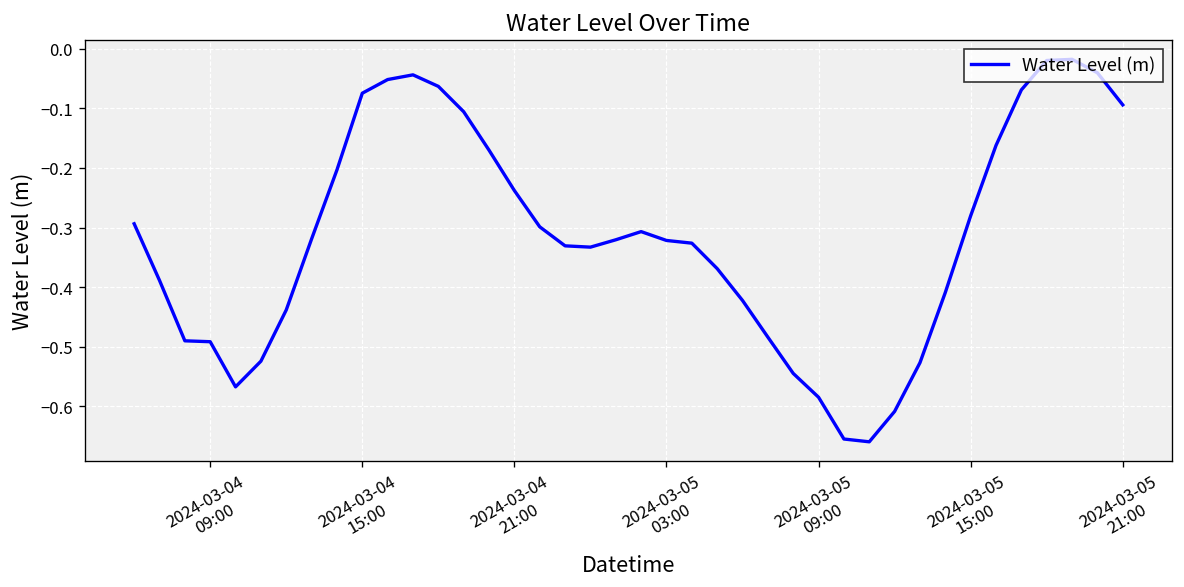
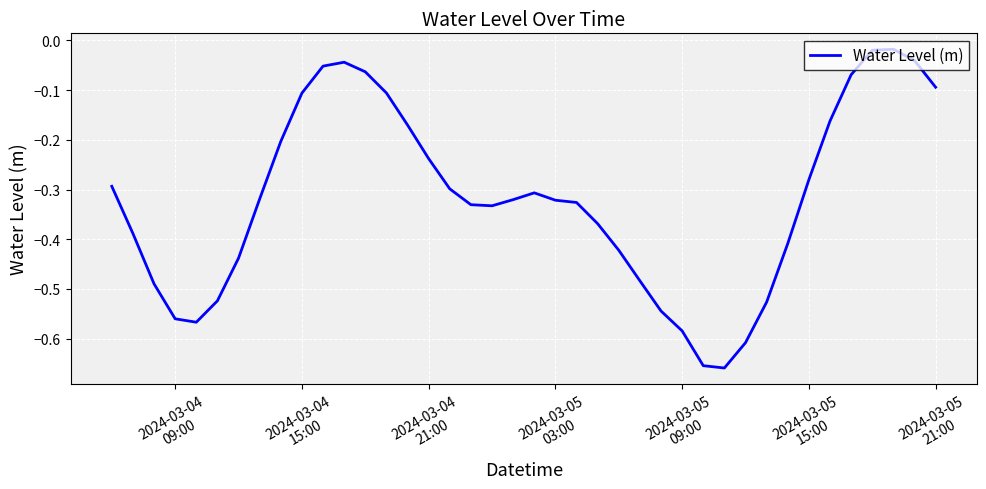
  {
-   "2024-03-04 09:00": -0.49,
-   "2024-03-04 15:00": -0.07,
+   "2024-03-04 09:00": -0.56,
+   "2024-03-04 15:00": -0.11,
    "2024-03-04 21:00": -0.24,
    "2024-03-05 03:00": -0.32,
    "2024-03-05 09:00": -0.58,
    "2024-03-05 15:00": -0.28,
    "2024-03-05 21:00": -0.09
  }
